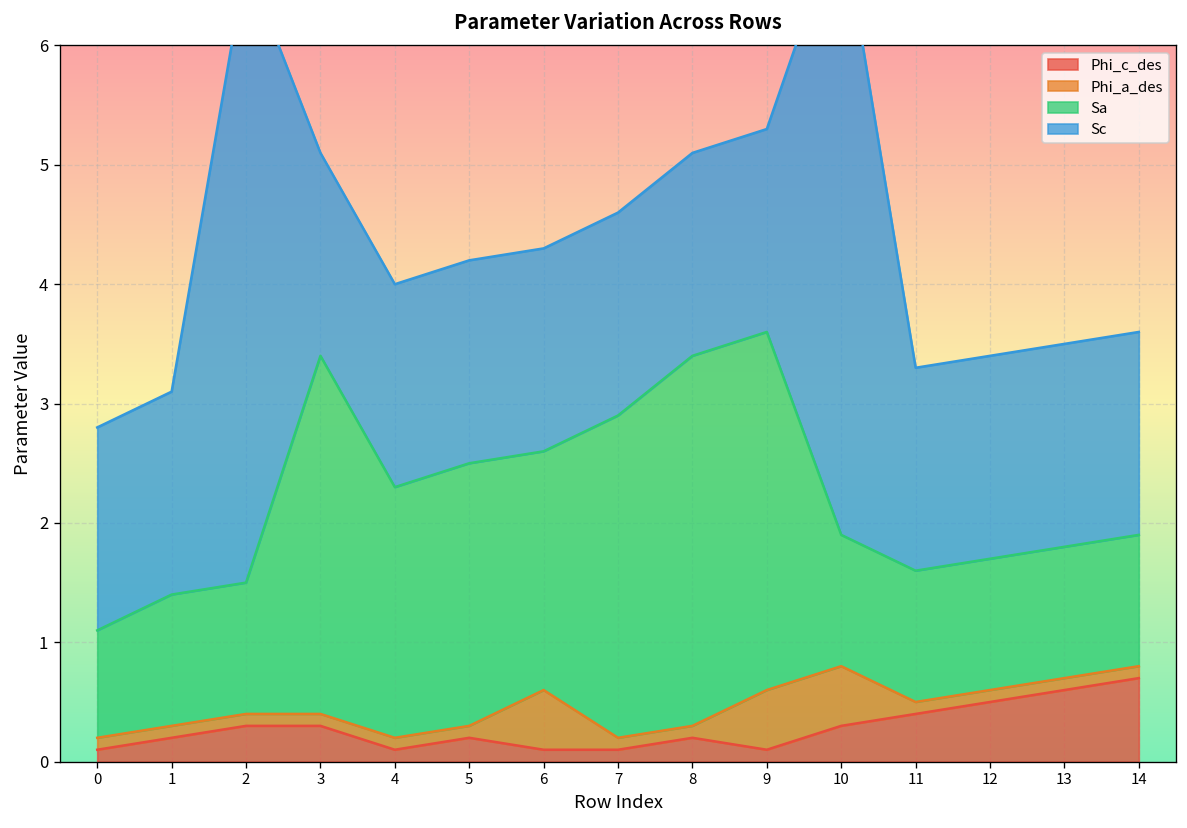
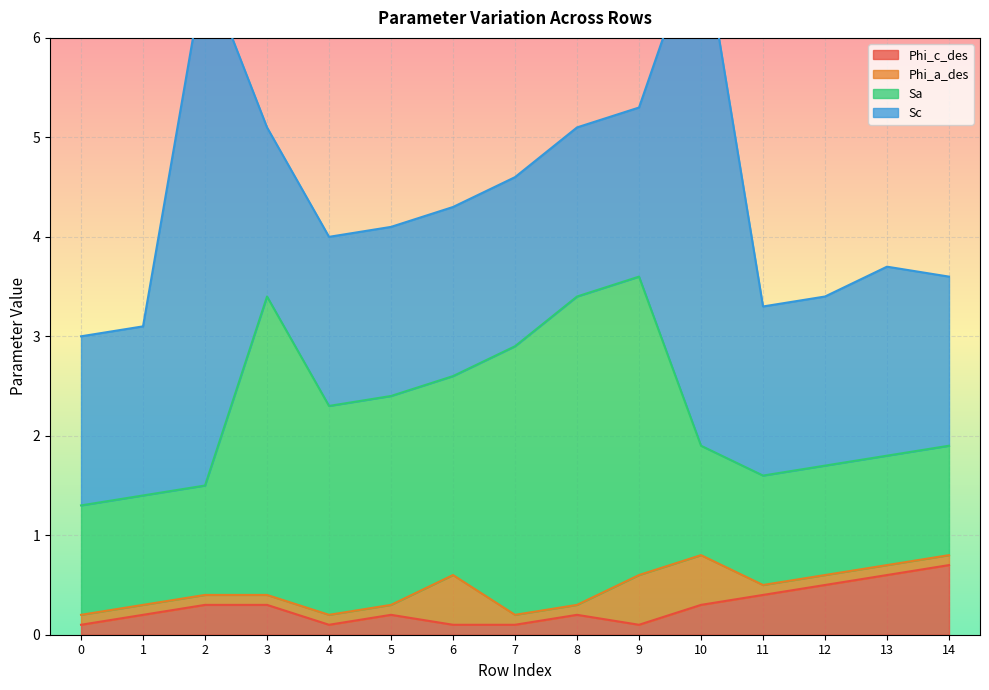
  {
    "Sa": {
-     "0": 0.9,
+     "0": 1.1,
      "1": 1.1,
      "2": 1.1,
      "3": 3.0,
      "4": 2.1,
-     "5": 2.2,
+     "5": 2.1,
      "6": 2.0,
      "7": 2.7,
      "8": 3.1,
      "9": 3.0,
      "10": 1.1,
      "11": 1.1,
      "12": 1.1,
      "13": 1.1,
      "14": 1.1
    },
    "Sc": {
      "0": 1.7,
      "1": 1.7,
      "3": 1.7,
      "4": 1.7,
      "5": 1.7,
      "6": 1.7,
      "7": 1.7,
      "8": 1.7,
      "9": 1.7,
      "11": 1.7,
      "12": 1.7,
-     "13": 1.7,
+     "13": 1.9,
      "14": 1.7
    }
  }
